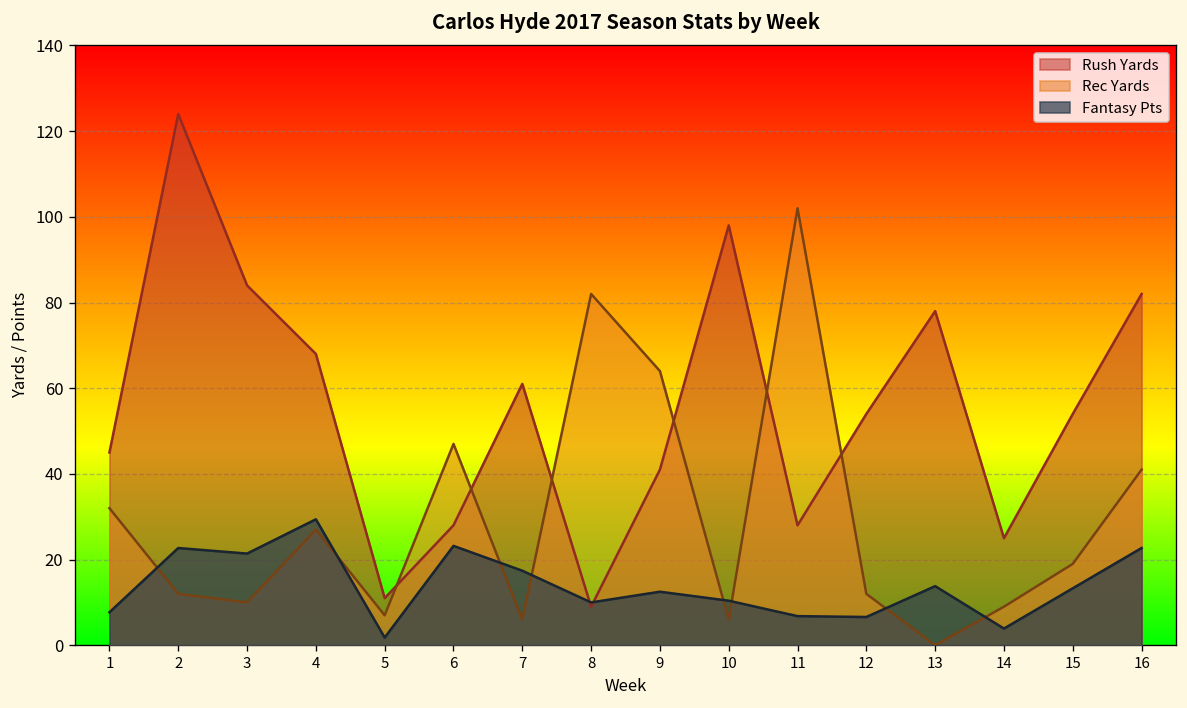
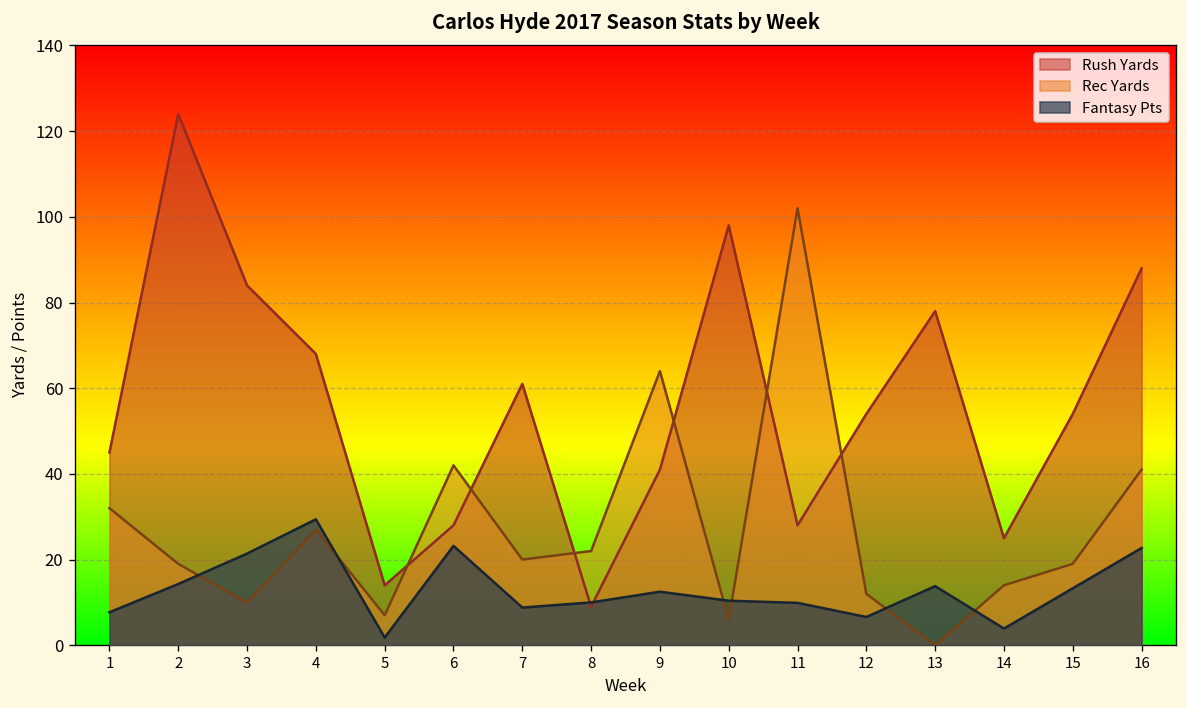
  {
    "Rush Yards": {
      "1": 45,
      "2": 124,
      "3": 84,
      "4": 68,
-     "5": 11,
+     "5": 14,
      "6": 28,
      "7": 61,
      "8": 9,
      "9": 41,
      "10": 98,
      "11": 28,
      "12": 54,
      "13": 78,
      "14": 25,
      "15": 54,
-     "16": 82
+     "16": 88
    },
    "Rec Yards": {
      "1": 32,
-     "2": 12,
+     "2": 19,
      "3": 10,
      "4": 27,
      "5": 7,
-     "6": 47,
-     "7": 6,
-     "8": 82,
+     "6": 42,
+     "7": 20,
+     "8": 22,
      "9": 64,
      "10": 6,
      "11": 102,
      "12": 12,
      "13": 0,
-     "14": 9,
+     "14": 14,
      "15": 19,
      "16": 41
    },
    "Fantasy Pts": {
      "1": 8,
-     "2": 23,
+     "2": 14,
      "3": 21,
      "4": 29,
      "5": 2,
      "6": 23,
-     "7": 17,
+     "7": 9,
      "8": 10,
      "9": 13,
      "10": 10,
-     "11": 7,
+     "11": 10,
      "12": 7,
      "13": 14,
      "14": 4,
      "15": 13,
      "16": 23
    }
  }
